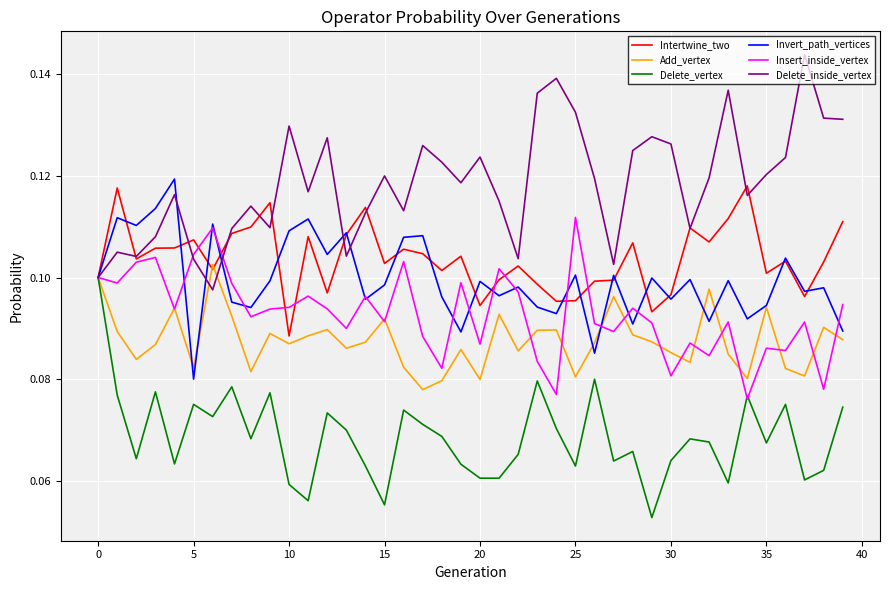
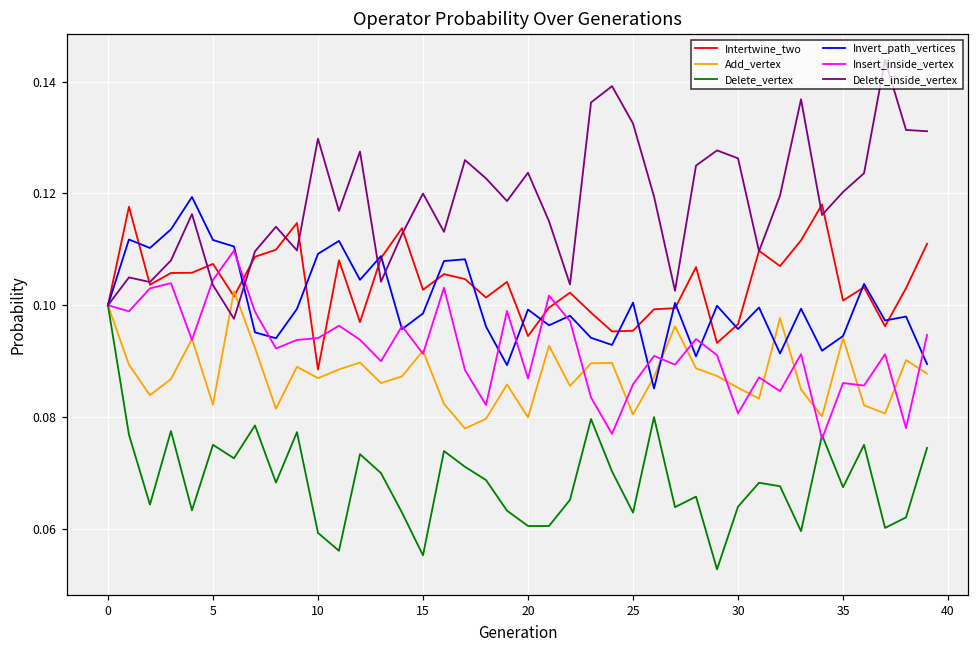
  {
    "Intertwine_two": {
      "5": 0.107,
      "10": 0.088,
      "15": 0.103,
      "20": 0.094,
      "25": 0.095,
      "30": 0.097,
      "35": 0.101
    },
    "Add_vertex": {
      "5": 0.082,
      "10": 0.087,
      "15": 0.092,
      "20": 0.080,
      "25": 0.080,
      "30": 0.085
    },
    "Delete_vertex": {
      "5": 0.075,
      "10": 0.059,
      "15": 0.055,
      "20": 0.061,
      "25": 0.063,
      "30": 0.064,
      "35": 0.067
    },
    "Invert_path_vertices": {
-     "5": 0.080,
+     "5": 0.112,
      "10": 0.109,
      "15": 0.099,
      "20": 0.099,
      "25": 0.100,
      "30": 0.096
    },
    "Insert_inside_vertex": {
      "5": 0.105,
      "10": 0.094,
      "15": 0.091,
      "20": 0.087,
-     "25": 0.112,
+     "25": 0.086,
      "30": 0.081,
      "35": 0.086
    },
    "Delete_inside_vertex": {
      "5": 0.104,
      "10": 0.130,
      "15": 0.120,
      "20": 0.124,
      "25": 0.133,
      "30": 0.126,
      "35": 0.120
    }
  }
